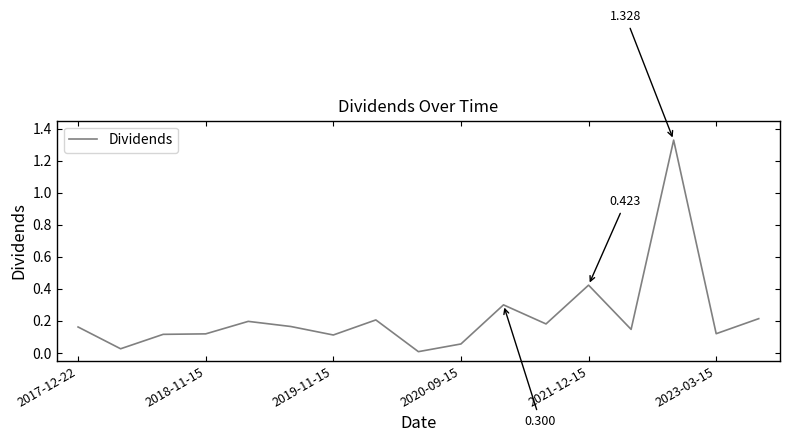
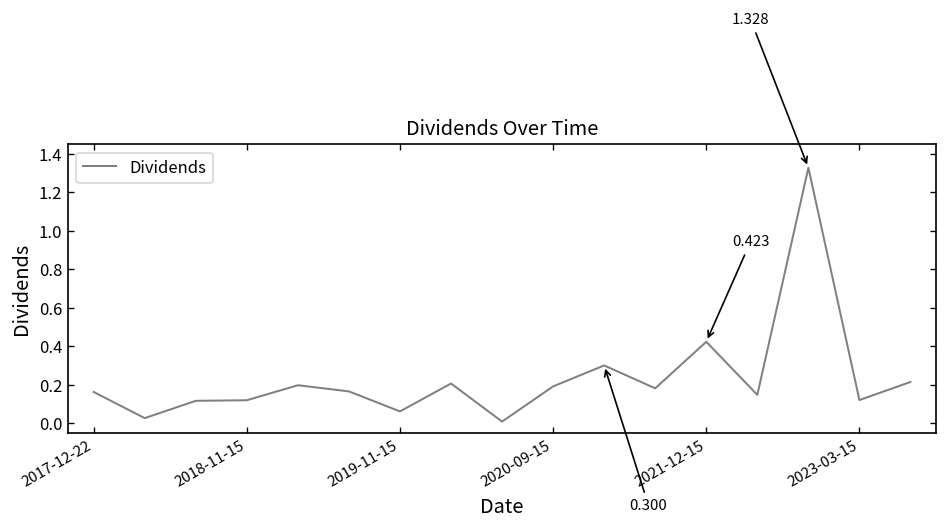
  {
    "2017-12-22": 0.16,
    "2018-11-15": 0.12,
-   "2019-11-15": 0.11,
-   "2020-09-15": 0.06,
+   "2019-11-15": 0.06,
+   "2020-09-15": 0.19,
    "2023-03-15": 0.12
  }
